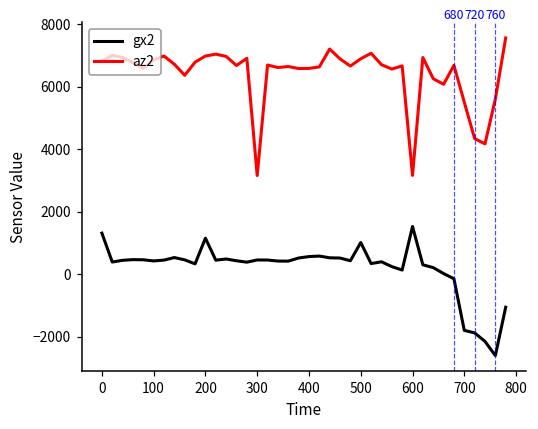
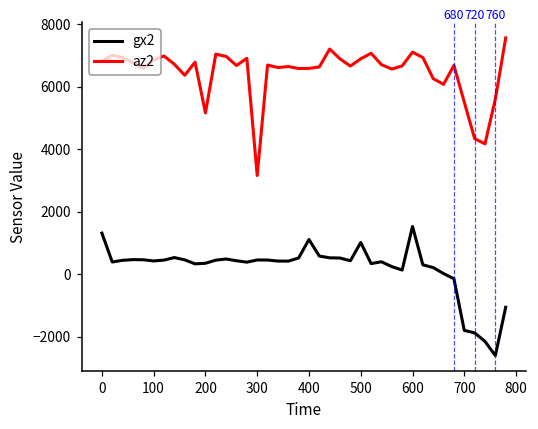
  {
    "gx2": {
      "0": 1300,
      "100": 400,
-     "200": 1200,
+     "200": 400,
      "300": 500,
-     "400": 600,
+     "400": 1100,
      "500": 1000,
      "600": 1500,
      "700": -1800
    },
    "az2": {
-     "200": 7000,
+     "200": 5200,
      "300": 3200,
      "400": 6600,
      "500": 6900,
-     "600": 3200,
+     "600": 7100,
      "700": 5500
    }
  }
